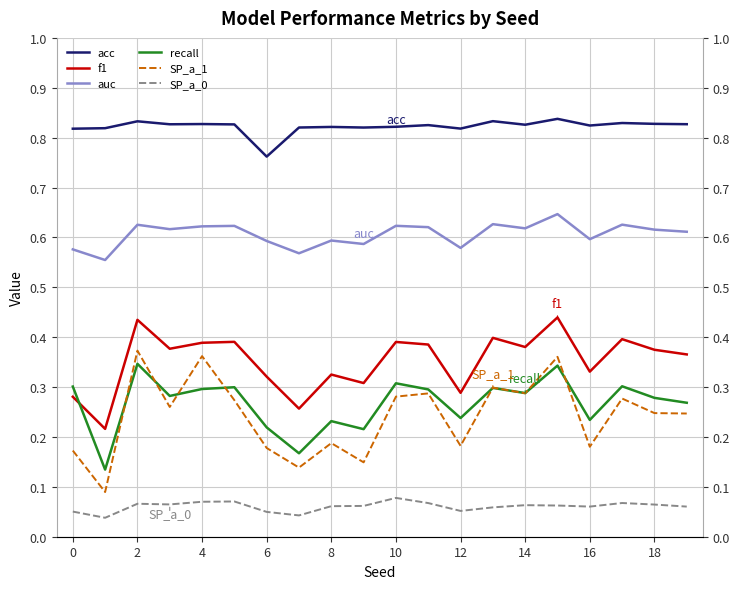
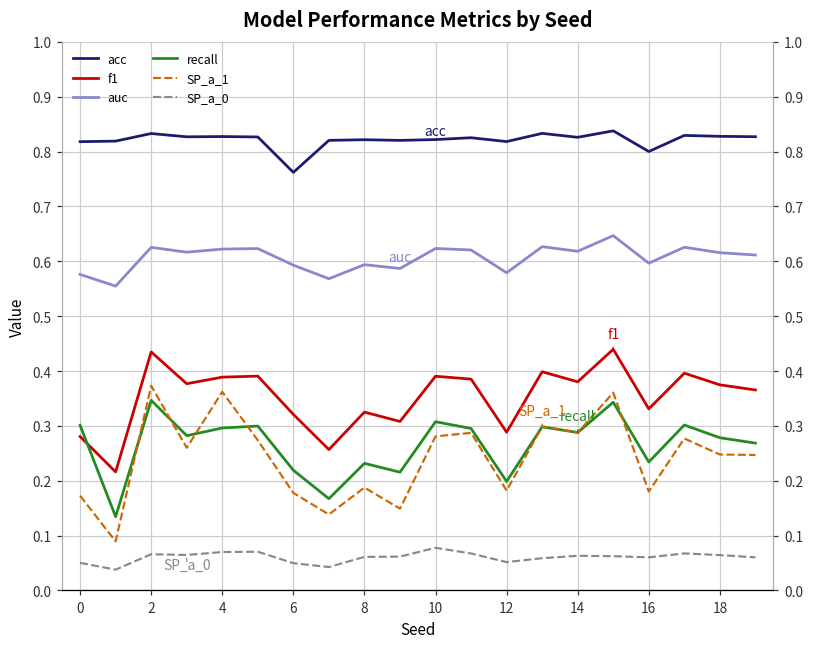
  {
    "acc": {
      "0": 0.82,
      "2": 0.83,
      "4": 0.83,
      "6": 0.76,
      "8": 0.82,
      "10": 0.82,
      "12": 0.82,
      "14": 0.83,
-     "16": 0.82,
+     "16": 0.80,
      "18": 0.83
    },
    "f1": {
      "0": 0.28,
      "2": 0.43,
      "4": 0.39,
      "6": 0.32,
      "8": 0.33,
      "10": 0.39,
      "12": 0.29,
      "14": 0.38,
      "16": 0.33,
      "18": 0.37
    },
    "auc": {
      "0": 0.58,
      "2": 0.63,
      "4": 0.62,
      "6": 0.59,
      "8": 0.59,
      "10": 0.62,
      "12": 0.58,
      "14": 0.62,
      "16": 0.60,
      "18": 0.62
    },
    "recall": {
      "0": 0.30,
      "2": 0.35,
      "4": 0.30,
      "6": 0.22,
      "8": 0.23,
      "10": 0.31,
-     "12": 0.24,
+     "12": 0.20,
      "16": 0.23,
      "18": 0.28
    },
    "SP_a_1": {
      "0": 0.17,
      "2": 0.37,
      "4": 0.36,
      "6": 0.18,
      "8": 0.19,
      "10": 0.28,
      "12": 0.18,
      "16": 0.18,
      "18": 0.25
    },
    "SP_a_0": {
      "0": 0.05,
      "6": 0.05,
      "8": 0.06,
      "10": 0.08,
      "12": 0.05,
      "14": 0.06,
      "16": 0.06,
      "18": 0.06
    }
  }
